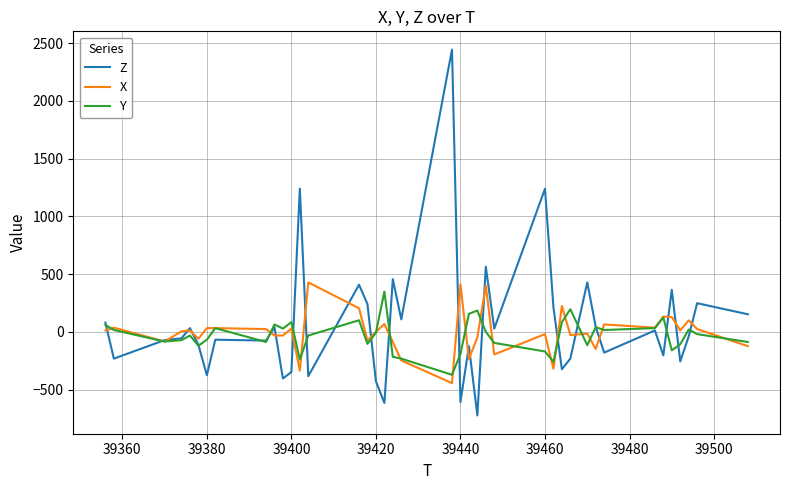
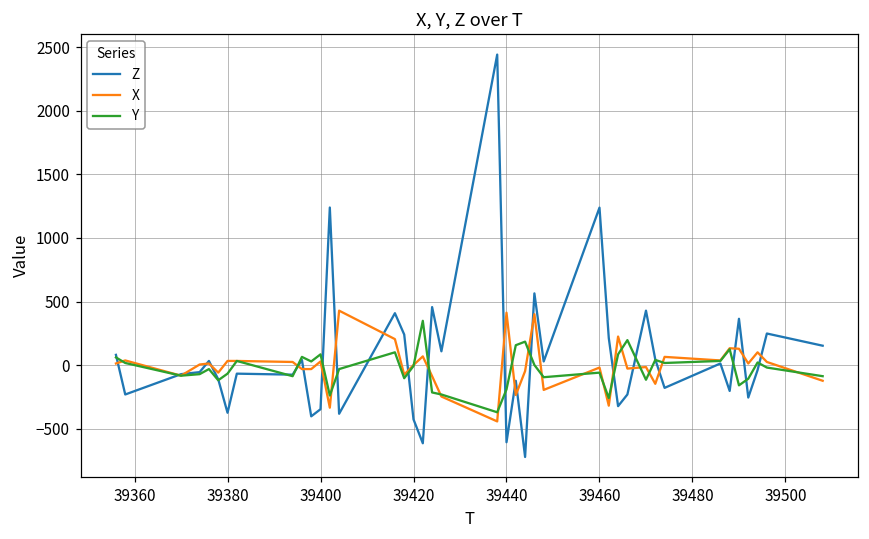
  {
    "Z": {
      "39380": -380,
      "39400": -350,
      "39420": -430,
      "39440": -610,
      "39460": 1240
    },
    "X": {
      "39380": 30,
      "39400": 30,
      "39440": 410,
      "39460": -20
    },
    "Y": {
      "39380": -70,
      "39400": 80,
      "39440": -190,
-     "39460": -170
+     "39460": -60
    }
  }
